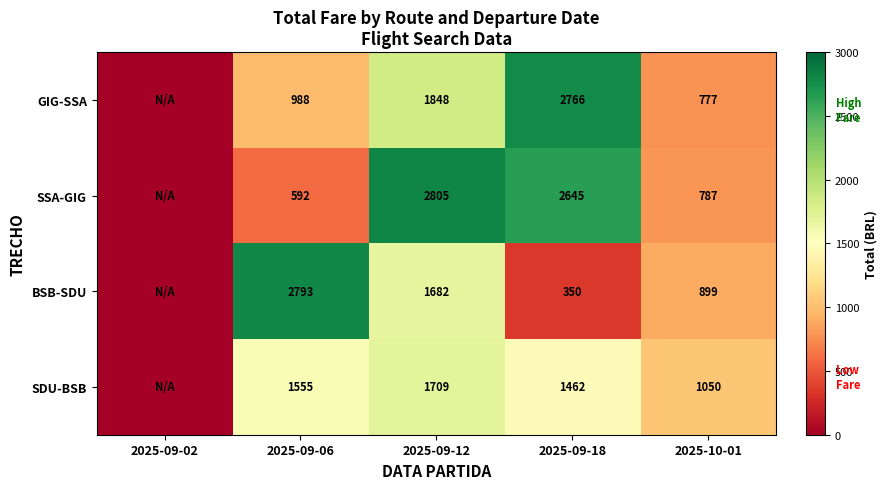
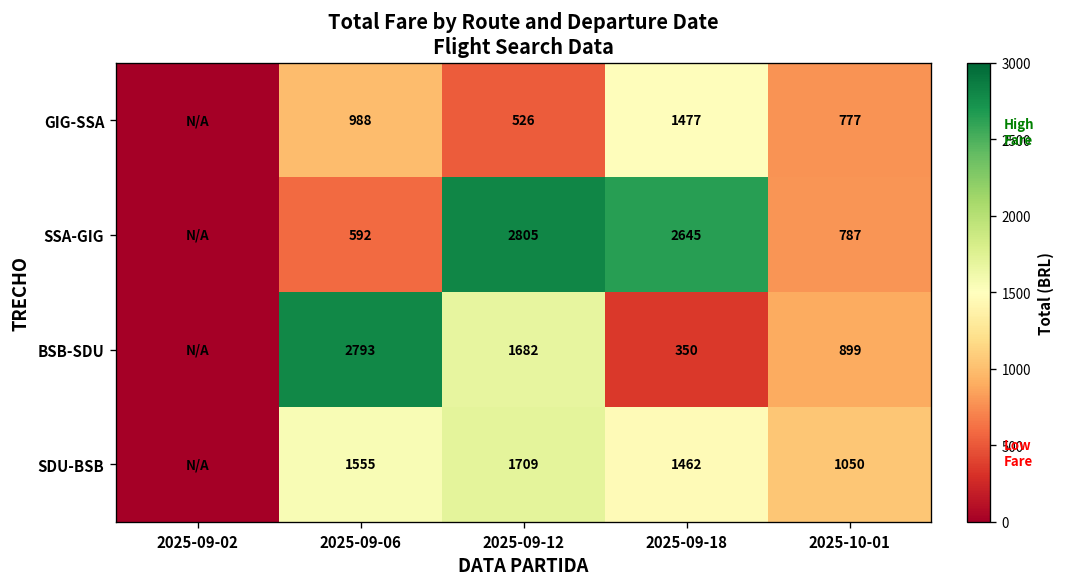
  {
    "GIG-SSA": {
      "2025-09-06": 988,
-     "2025-09-12": 1848,
-     "2025-09-18": 2766,
+     "2025-09-12": 526,
+     "2025-09-18": 1477,
      "2025-10-01": 777
    },
    "SSA-GIG": {
      "2025-09-06": 592,
      "2025-09-12": 2805,
      "2025-09-18": 2645,
      "2025-10-01": 787
    },
    "BSB-SDU": {
      "2025-09-06": 2793,
      "2025-09-12": 1682,
      "2025-09-18": 350,
      "2025-10-01": 899
    },
    "SDU-BSB": {
      "2025-09-06": 1555,
      "2025-09-12": 1709,
      "2025-09-18": 1462,
      "2025-10-01": 1050
    }
  }
